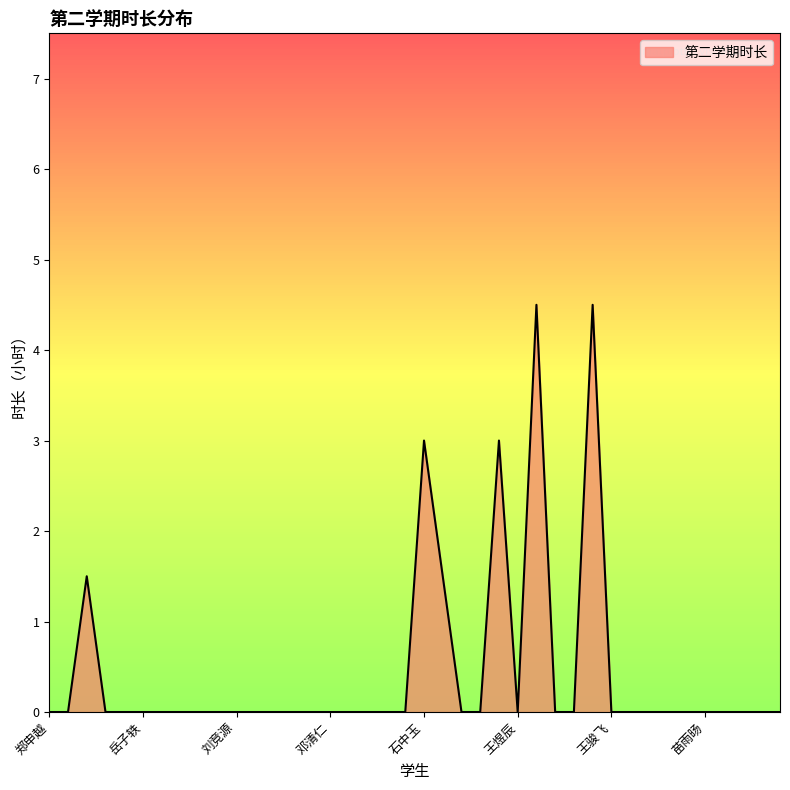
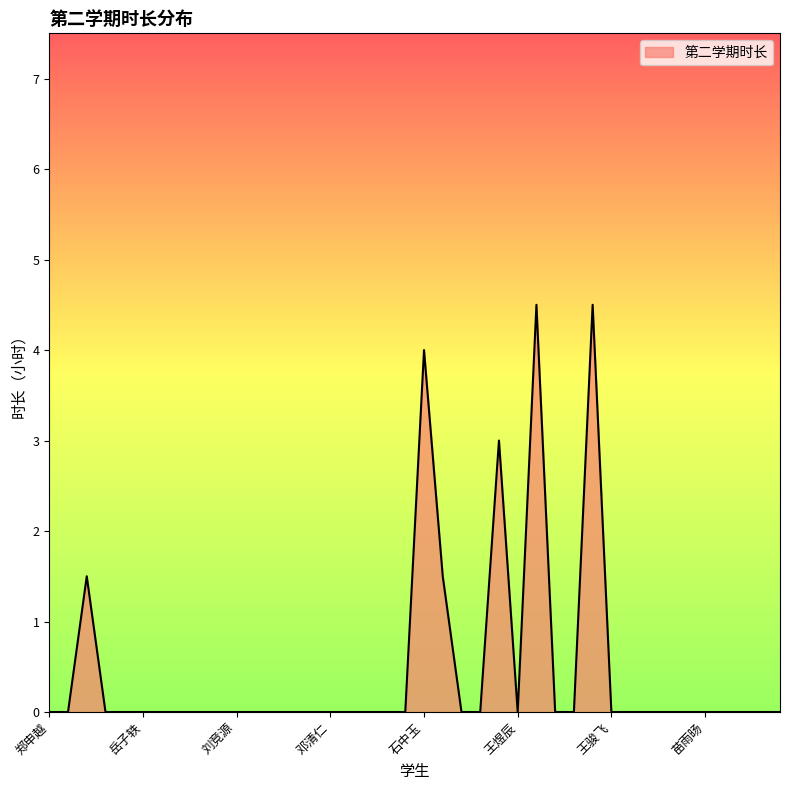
  {
    "郑申越": 0,
    "岳子轶": 0,
    "刘竞源": 0,
    "邓清仁": 0,
-   "石中玉": 3,
+   "石中玉": 4,
    "王煜辰": 0,
    "王骏飞": 0,
    "苗雨旸": 0
  }
